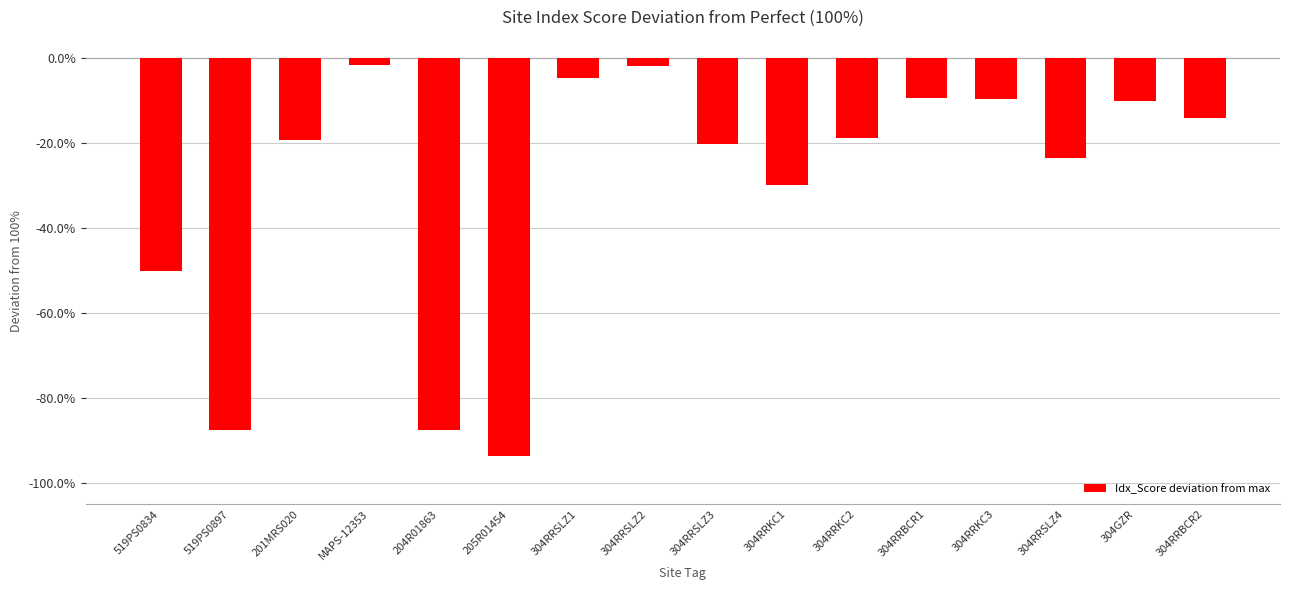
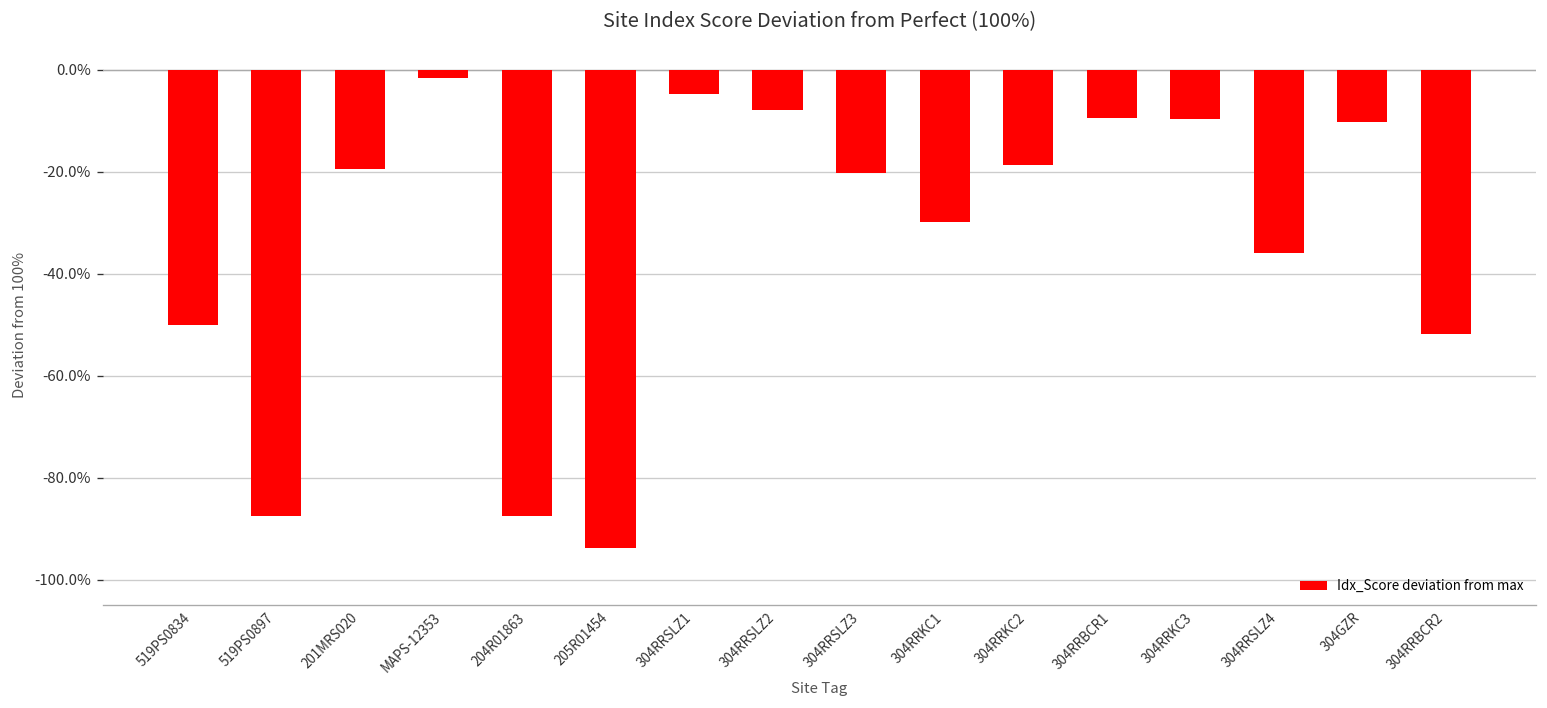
  {
    "519PS0834": "-50%",
    "519PS0897": "-88%",
    "201MRS020": "-19%",
    "MAPS-12353": "-2%",
    "204R01863": "-88%",
    "205R01454": "-94%",
    "304RRSLZ1": "-5%",
-   "304RRSLZ2": "-2%",
+   "304RRSLZ2": "-8%",
    "304RRSLZ3": "-20%",
    "304RRKC1": "-30%",
    "304RRKC2": "-19%",
    "304RRBCR1": "-9%",
    "304RRKC3": "-10%",
-   "304RRSLZ4": "-24%",
+   "304RRSLZ4": "-36%",
    "304GZR": "-10%",
-   "304RRBCR2": "-14%"
+   "304RRBCR2": "-52%"
  }
